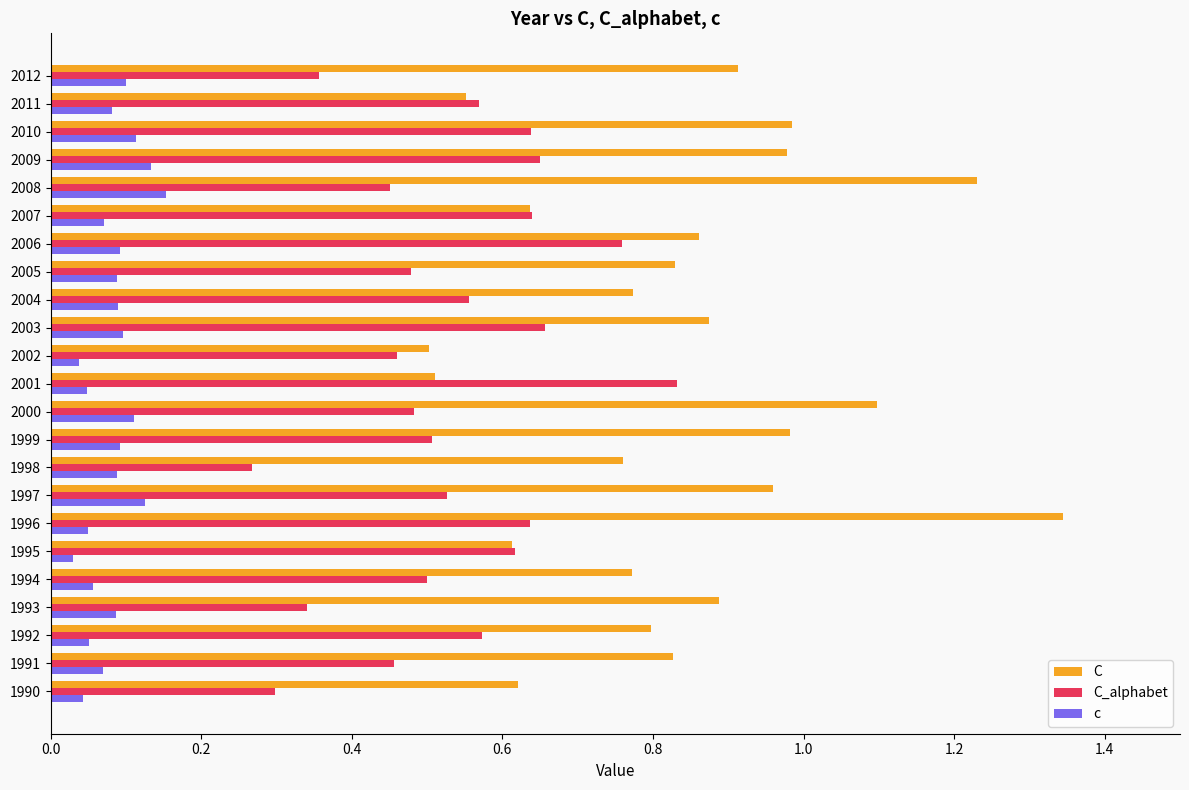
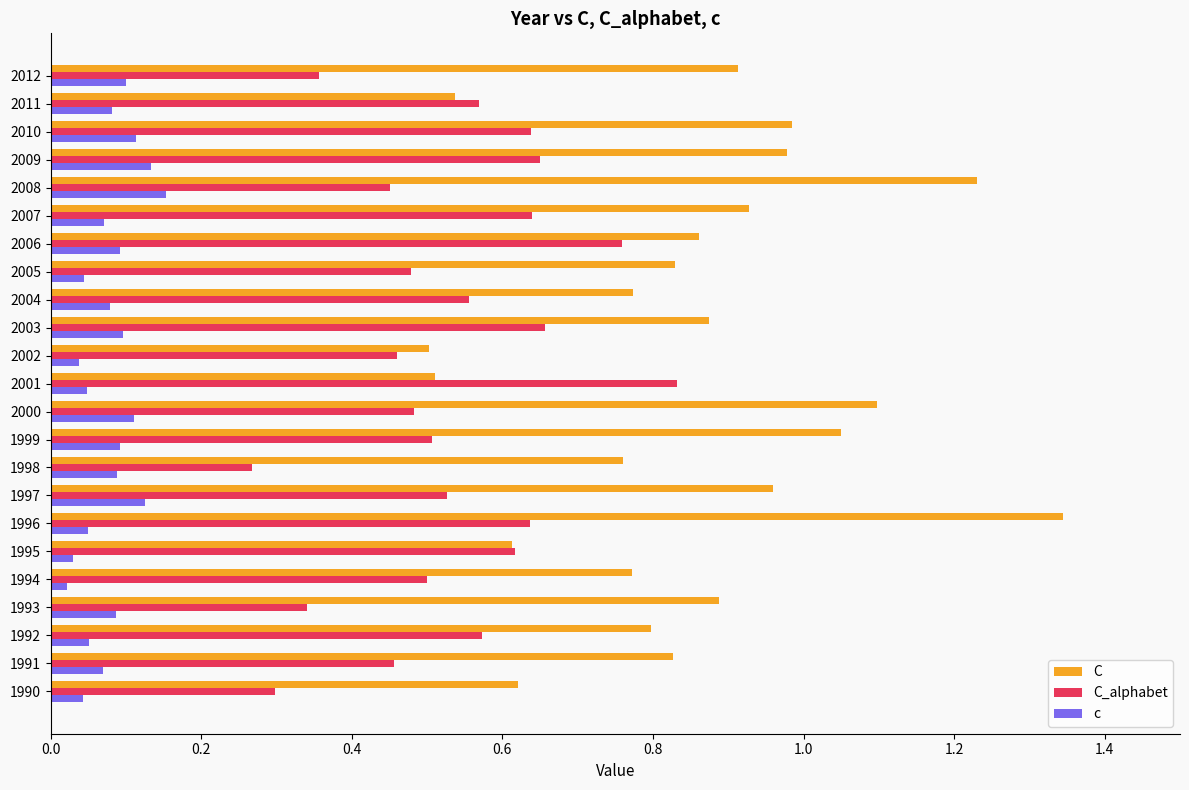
  {
    "C": {
      "2012": 0.91,
-     "2011": 0.55,
+     "2011": 0.54,
      "2010": 0.99,
      "2009": 0.98,
      "2008": 1.23,
-     "2007": 0.64,
+     "2007": 0.93,
      "2006": 0.86,
      "2005": 0.83,
      "2004": 0.77,
      "2003": 0.88,
      "2002": 0.50,
      "2001": 0.51,
      "2000": 1.10,
-     "1999": 0.98,
+     "1999": 1.05,
      "1998": 0.76,
      "1997": 0.96,
      "1996": 1.34,
      "1995": 0.61,
      "1994": 0.77,
      "1993": 0.89,
      "1992": 0.80,
      "1991": 0.83,
      "1990": 0.62
    },
    "C_alphabet": {
      "2012": 0.36,
      "2011": 0.57,
      "2010": 0.64,
      "2009": 0.65,
      "2008": 0.45,
      "2007": 0.64,
      "2006": 0.76,
      "2005": 0.48,
      "2004": 0.56,
      "2003": 0.66,
      "2002": 0.46,
      "2001": 0.83,
      "2000": 0.48,
      "1999": 0.51,
      "1998": 0.27,
      "1997": 0.53,
      "1996": 0.64,
      "1995": 0.62,
      "1994": 0.50,
      "1993": 0.34,
      "1992": 0.57,
      "1991": 0.46,
      "1990": 0.30
    },
    "c": {
      "2012": 0.10,
      "2011": 0.08,
      "2010": 0.11,
      "2009": 0.13,
      "2008": 0.15,
      "2007": 0.07,
      "2006": 0.09,
-     "2005": 0.09,
-     "2004": 0.09,
+     "2005": 0.04,
+     "2004": 0.08,
      "2003": 0.10,
      "2002": 0.04,
      "2001": 0.05,
      "2000": 0.11,
      "1999": 0.09,
      "1998": 0.09,
      "1997": 0.13,
      "1996": 0.05,
      "1995": 0.03,
-     "1994": 0.06,
+     "1994": 0.02,
      "1993": 0.09,
      "1992": 0.05,
      "1991": 0.07,
      "1990": 0.04
    }
  }
